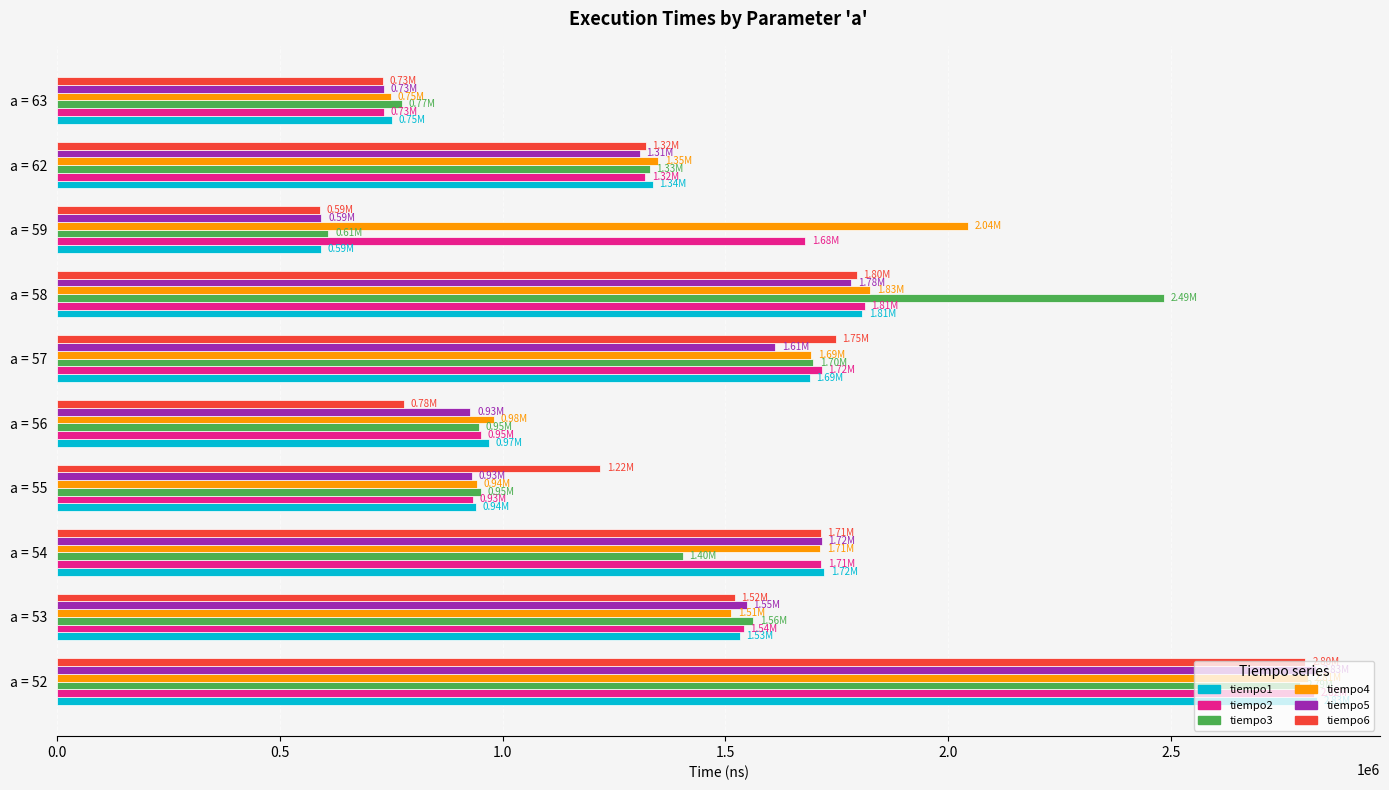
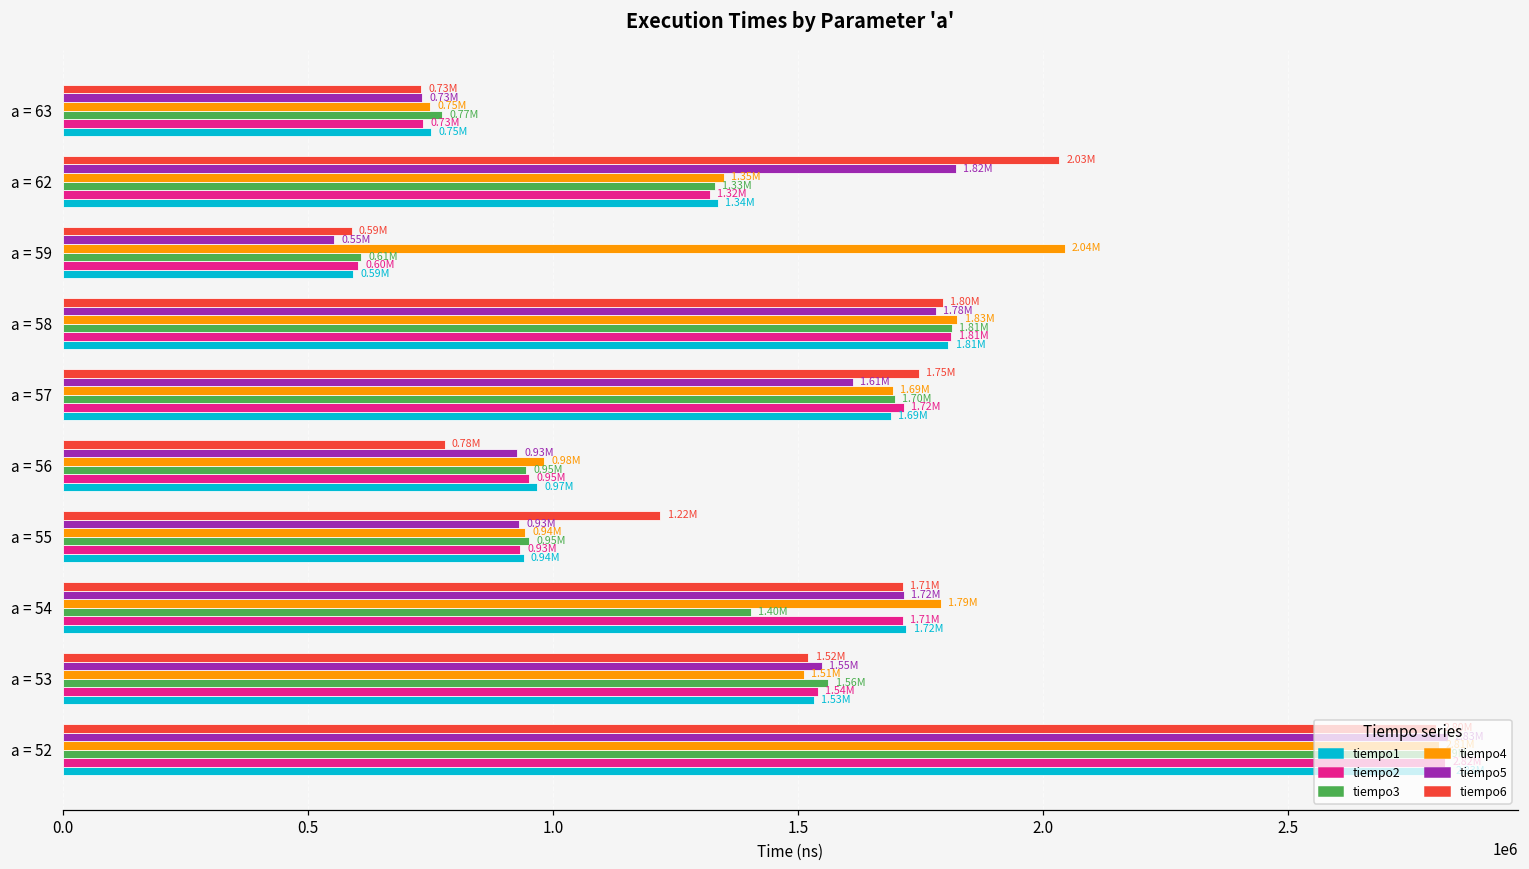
  {
    "tiempo1": {
      "a = 59": "0.59M",
      "a = 57": "1.69M"
    },
    "tiempo2": {
-     "a = 59": "1.68M"
+     "a = 59": "0.60M"
    },
    "tiempo3": {
      "a = 63": "0.77M",
      "a = 59": "0.61M",
-     "a = 58": "2.49M",
+     "a = 58": "1.81M",
      "a = 54": "1.40M",
      "a = 53": "1.56M"
    },
    "tiempo4": {
      "a = 59": "2.04M",
      "a = 58": "1.83M",
      "a = 56": "0.98M",
-     "a = 54": "1.71M",
+     "a = 54": "1.79M",
      "a = 53": "1.51M"
    },
    "tiempo5": {
-     "a = 62": "1.31M",
-     "a = 59": "0.59M",
+     "a = 62": "1.82M",
+     "a = 59": "0.55M",
      "a = 57": "1.61M",
      "a = 56": "0.93M",
      "a = 53": "1.55M"
    },
    "tiempo6": {
-     "a = 62": "1.32M",
+     "a = 62": "2.03M",
      "a = 57": "1.75M",
      "a = 56": "0.78M",
      "a = 55": "1.22M",
      "a = 53": "1.52M"
    }
  }
